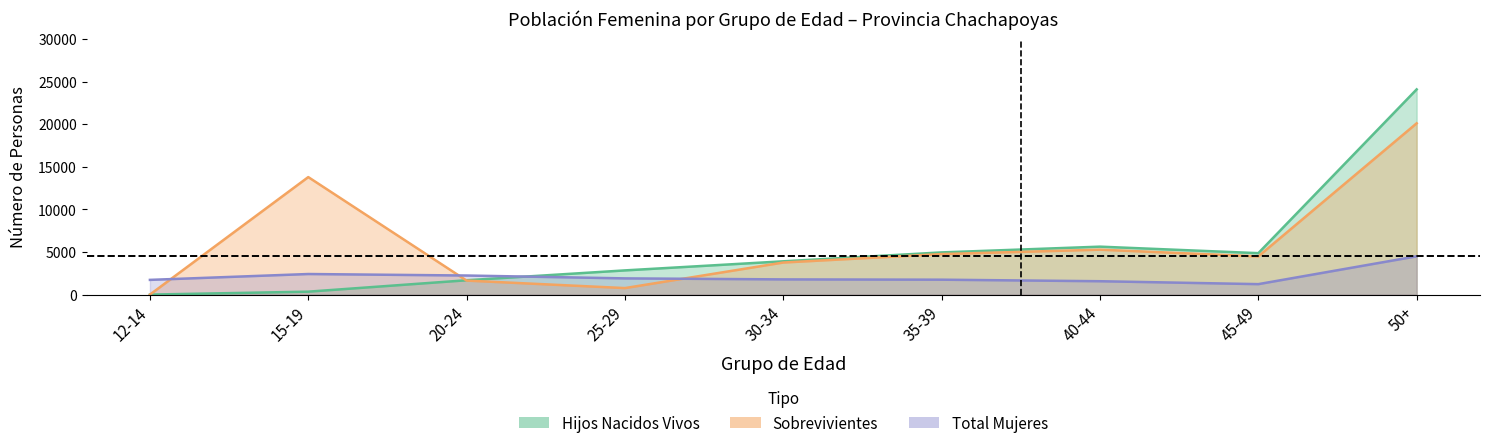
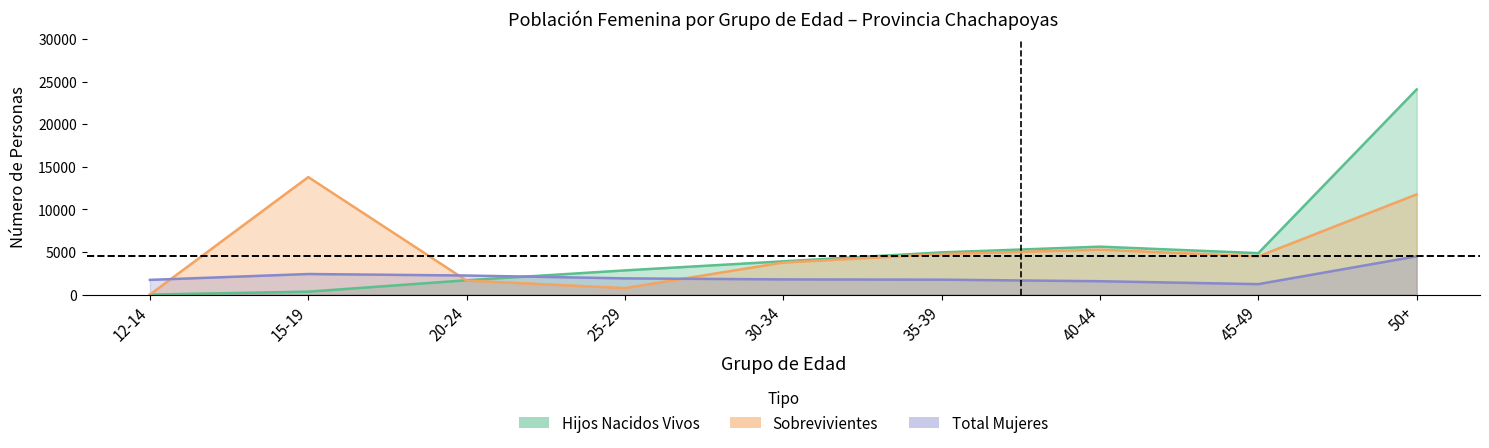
  {
    "Sobrevivientes": {
      "15-19": 14000,
      "25-29": 1000,
      "40-44": 5000,
      "45-49": 4000,
-     "50+": 20000
+     "50+": 12000
    }
  }
